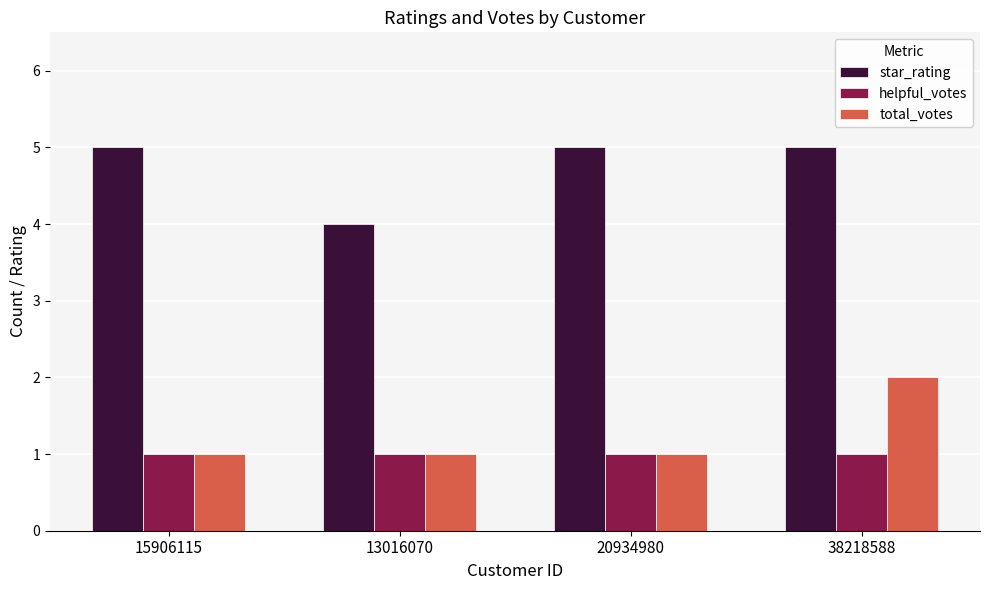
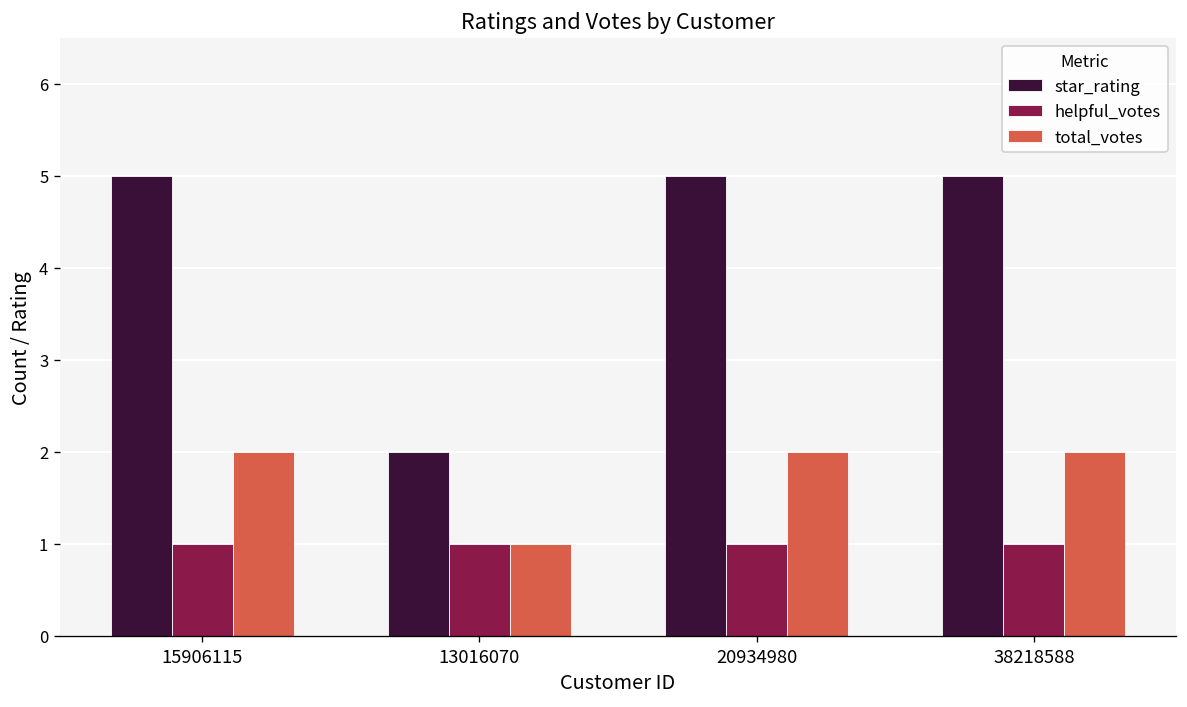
  {
    "star_rating": {
      "15906115": 5,
-     "13016070": 4,
+     "13016070": 2,
      "20934980": 5,
      "38218588": 5
    },
    "helpful_votes": {
      "15906115": 1,
      "13016070": 1,
      "20934980": 1,
      "38218588": 1
    },
    "total_votes": {
-     "15906115": 1,
+     "15906115": 2,
      "13016070": 1,
-     "20934980": 1,
+     "20934980": 2,
      "38218588": 2
    }
  }
